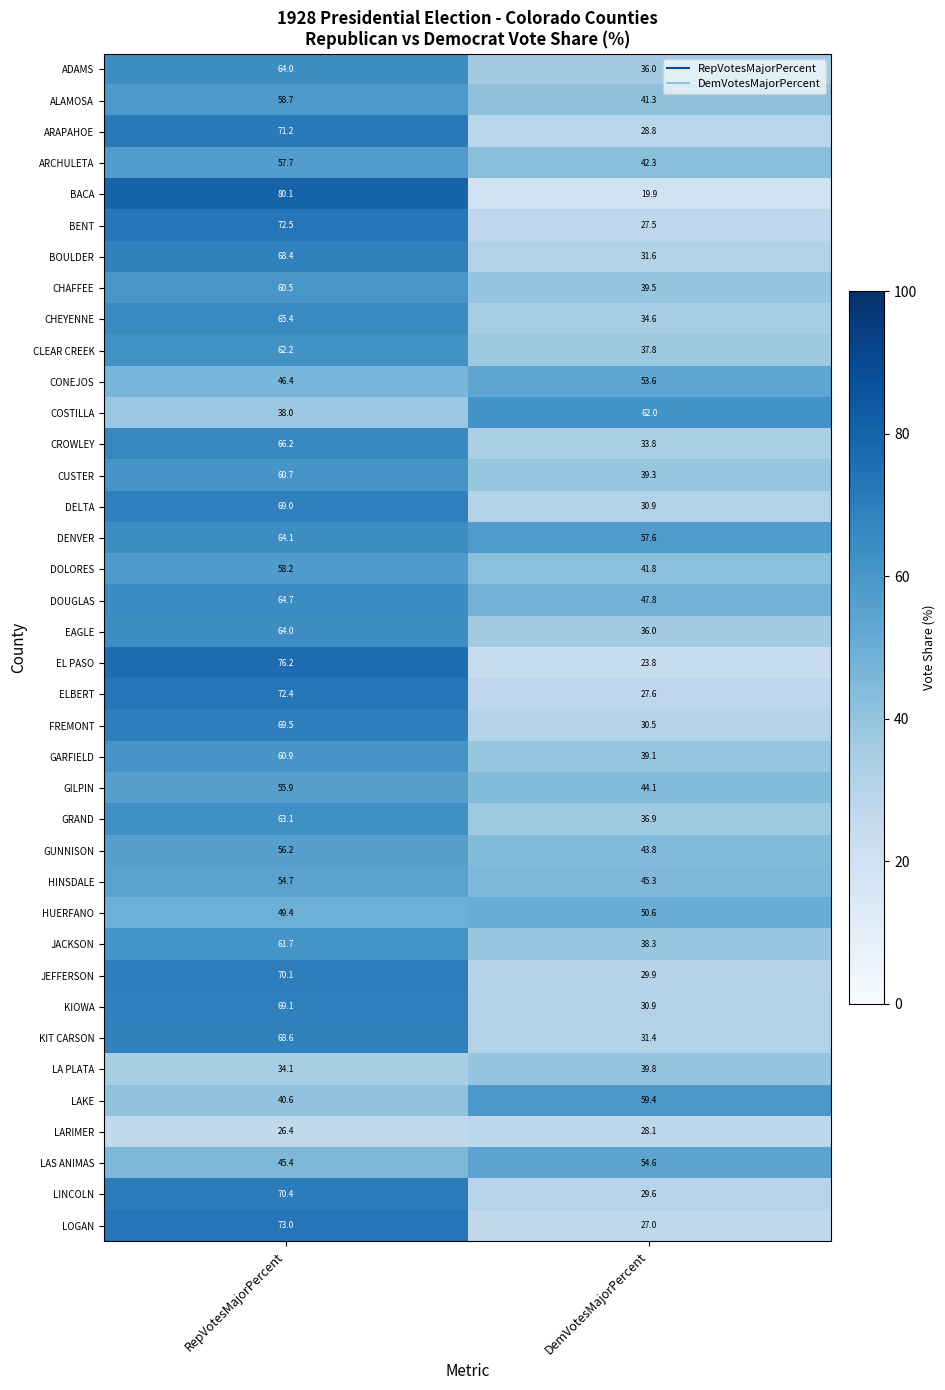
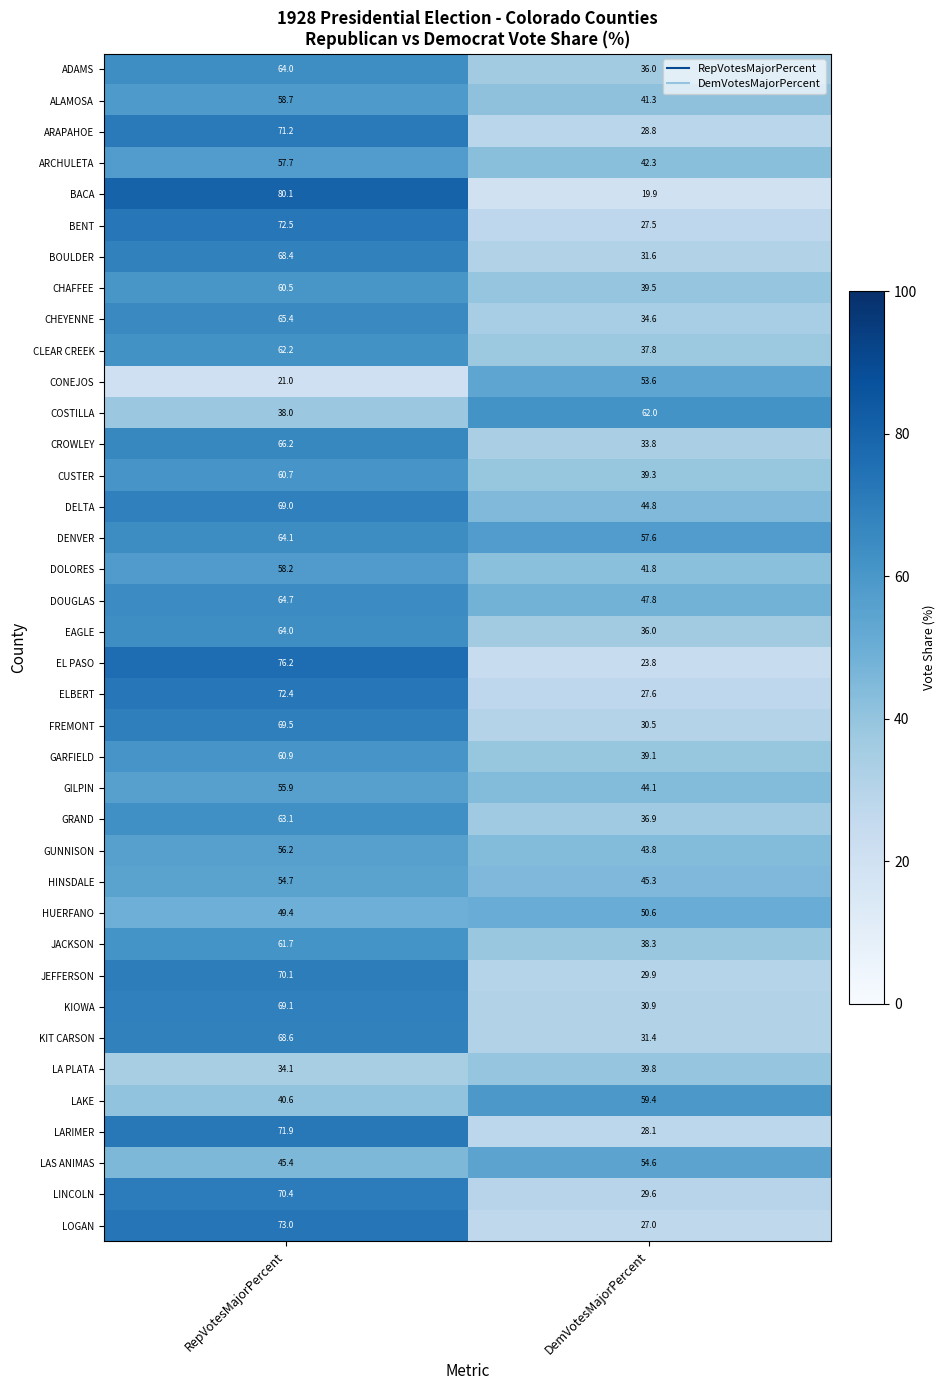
  {
    "ADAMS": {
      "RepVotesMajorPercent": 64.0,
      "DemVotesMajorPercent": 36.0
    },
    "ALAMOSA": {
      "RepVotesMajorPercent": 58.7,
      "DemVotesMajorPercent": 41.3
    },
    "ARAPAHOE": {
      "RepVotesMajorPercent": 71.2,
      "DemVotesMajorPercent": 28.8
    },
    "ARCHULETA": {
      "RepVotesMajorPercent": 57.7,
      "DemVotesMajorPercent": 42.3
    },
    "BACA": {
      "RepVotesMajorPercent": 80.1,
      "DemVotesMajorPercent": 19.9
    },
    "BENT": {
      "RepVotesMajorPercent": 72.5,
      "DemVotesMajorPercent": 27.5
    },
    "BOULDER": {
      "RepVotesMajorPercent": 68.4,
      "DemVotesMajorPercent": 31.6
    },
    "CHAFFEE": {
      "RepVotesMajorPercent": 60.5,
      "DemVotesMajorPercent": 39.5
    },
    "CHEYENNE": {
      "RepVotesMajorPercent": 65.4,
      "DemVotesMajorPercent": 34.6
    },
    "CLEAR CREEK": {
      "RepVotesMajorPercent": 62.2,
      "DemVotesMajorPercent": 37.8
    },
    "CONEJOS": {
-     "RepVotesMajorPercent": 46.4,
+     "RepVotesMajorPercent": 21.0,
      "DemVotesMajorPercent": 53.6
    },
    "COSTILLA": {
      "RepVotesMajorPercent": 38.0,
      "DemVotesMajorPercent": 62.0
    },
    "CROWLEY": {
      "RepVotesMajorPercent": 66.2,
      "DemVotesMajorPercent": 33.8
    },
    "CUSTER": {
      "RepVotesMajorPercent": 60.7,
      "DemVotesMajorPercent": 39.3
    },
    "DELTA": {
      "RepVotesMajorPercent": 69.0,
-     "DemVotesMajorPercent": 30.9
+     "DemVotesMajorPercent": 44.8
    },
    "DENVER": {
      "RepVotesMajorPercent": 64.1,
      "DemVotesMajorPercent": 57.6
    },
    "DOLORES": {
      "RepVotesMajorPercent": 58.2,
      "DemVotesMajorPercent": 41.8
    },
    "DOUGLAS": {
      "RepVotesMajorPercent": 64.7,
      "DemVotesMajorPercent": 47.8
    },
    "EAGLE": {
      "RepVotesMajorPercent": 64.0,
      "DemVotesMajorPercent": 36.0
    },
    "EL PASO": {
      "RepVotesMajorPercent": 76.2,
      "DemVotesMajorPercent": 23.8
    },
    "ELBERT": {
      "RepVotesMajorPercent": 72.4,
      "DemVotesMajorPercent": 27.6
    },
    "FREMONT": {
      "RepVotesMajorPercent": 69.5,
      "DemVotesMajorPercent": 30.5
    },
    "GARFIELD": {
      "RepVotesMajorPercent": 60.9,
      "DemVotesMajorPercent": 39.1
    },
    "GILPIN": {
      "RepVotesMajorPercent": 55.9,
      "DemVotesMajorPercent": 44.1
    },
    "GRAND": {
      "RepVotesMajorPercent": 63.1,
      "DemVotesMajorPercent": 36.9
    },
    "GUNNISON": {
      "RepVotesMajorPercent": 56.2,
      "DemVotesMajorPercent": 43.8
    },
    "HINSDALE": {
      "RepVotesMajorPercent": 54.7,
      "DemVotesMajorPercent": 45.3
    },
    "HUERFANO": {
      "RepVotesMajorPercent": 49.4,
      "DemVotesMajorPercent": 50.6
    },
    "JACKSON": {
      "RepVotesMajorPercent": 61.7,
      "DemVotesMajorPercent": 38.3
    },
    "JEFFERSON": {
      "RepVotesMajorPercent": 70.1,
      "DemVotesMajorPercent": 29.9
    },
    "KIOWA": {
      "RepVotesMajorPercent": 69.1,
      "DemVotesMajorPercent": 30.9
    },
    "KIT CARSON": {
      "RepVotesMajorPercent": 68.6,
      "DemVotesMajorPercent": 31.4
    },
    "LA PLATA": {
      "RepVotesMajorPercent": 34.1,
      "DemVotesMajorPercent": 39.8
    },
    "LAKE": {
      "RepVotesMajorPercent": 40.6,
      "DemVotesMajorPercent": 59.4
    },
    "LARIMER": {
-     "RepVotesMajorPercent": 26.4,
+     "RepVotesMajorPercent": 71.9,
      "DemVotesMajorPercent": 28.1
    },
    "LAS ANIMAS": {
      "RepVotesMajorPercent": 45.4,
      "DemVotesMajorPercent": 54.6
    },
    "LINCOLN": {
      "RepVotesMajorPercent": 70.4,
      "DemVotesMajorPercent": 29.6
    },
    "LOGAN": {
      "RepVotesMajorPercent": 73.0,
      "DemVotesMajorPercent": 27.0
    }
  }
